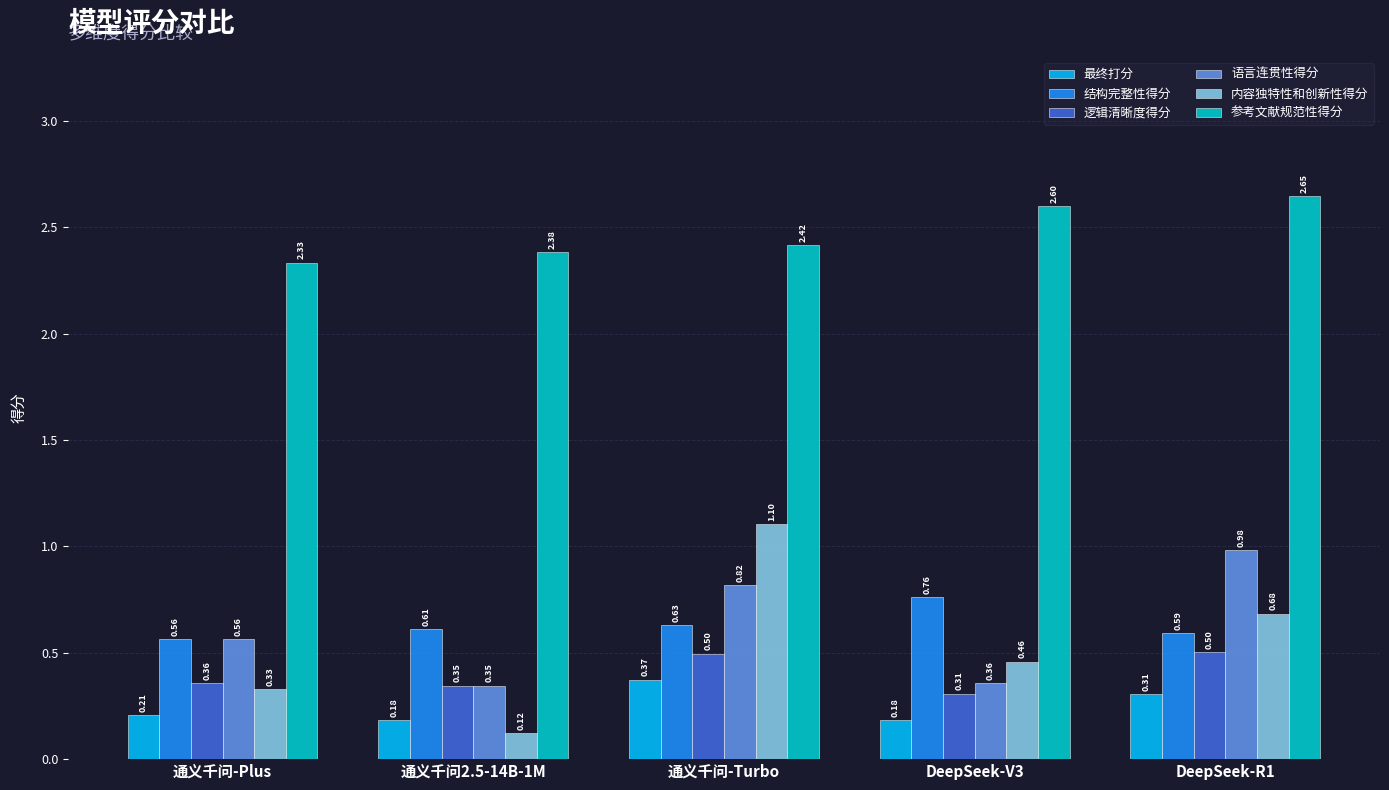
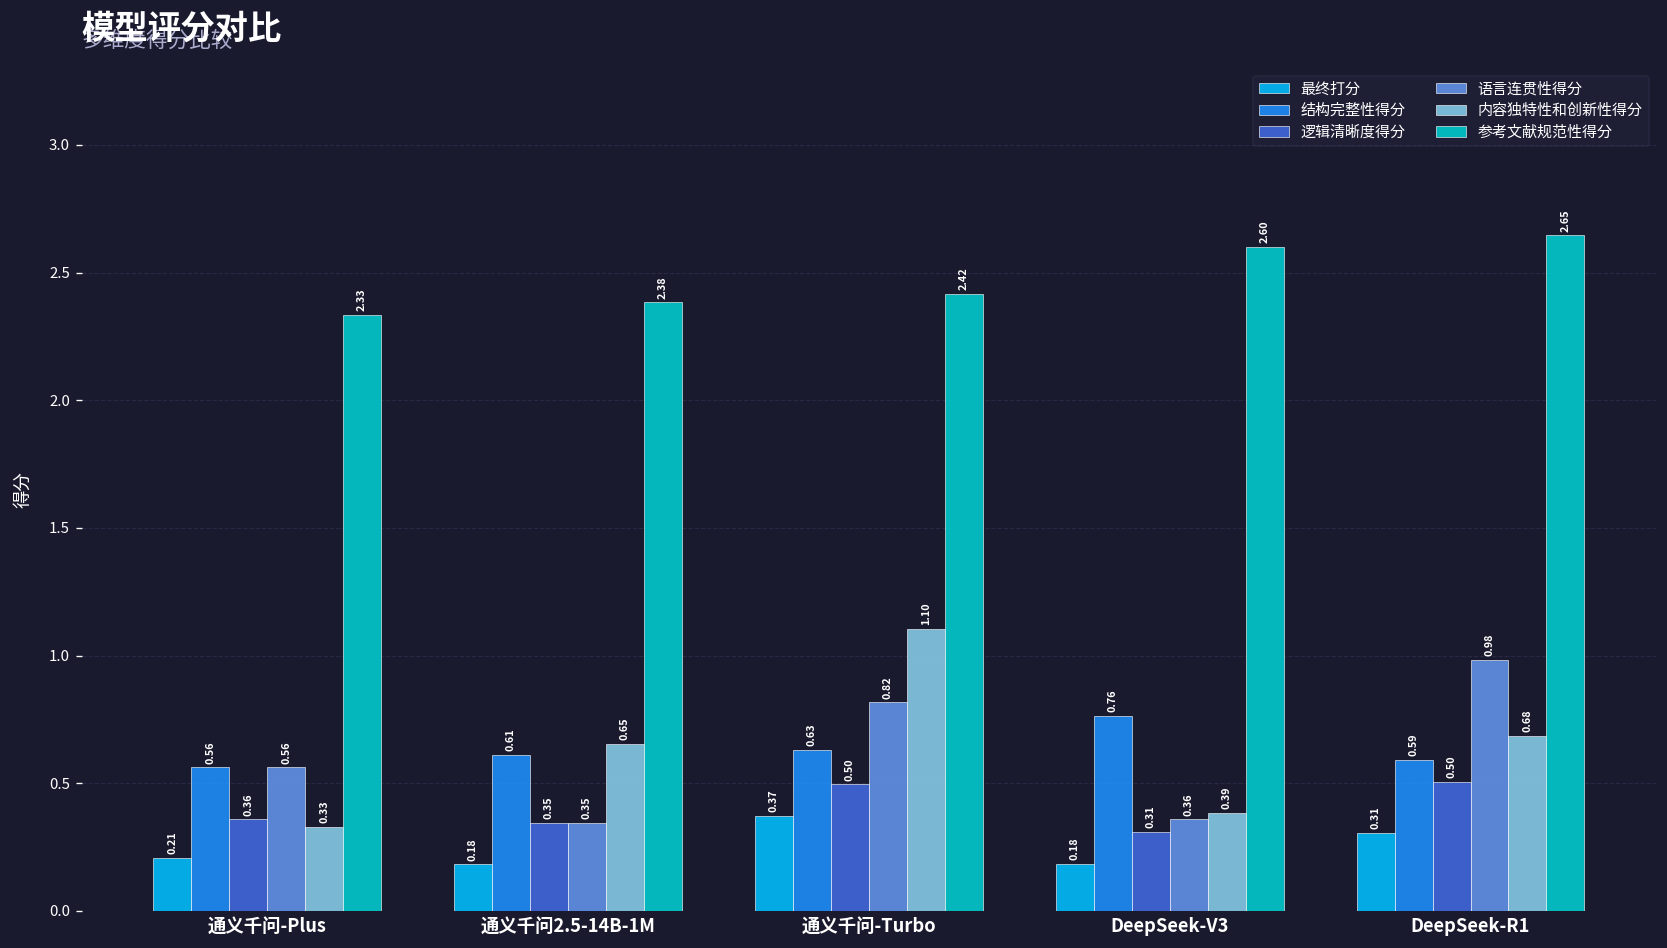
  {
    "内容独特性和创新性得分": {
      "通义千问-Plus": 0.33,
-     "通义千问2.5-14B-1M": 0.12,
+     "通义千问2.5-14B-1M": 0.65,
      "通义千问-Turbo": 1.10,
-     "DeepSeek-V3": 0.46,
+     "DeepSeek-V3": 0.39,
      "DeepSeek-R1": 0.68
    }
  }
